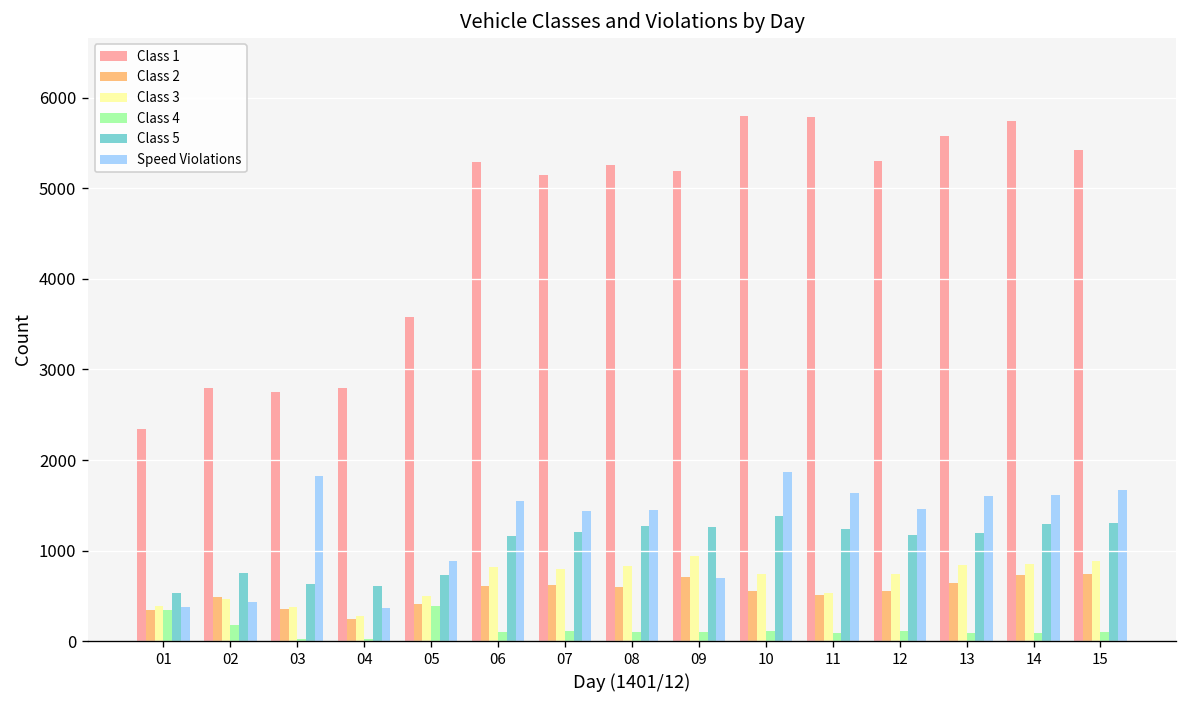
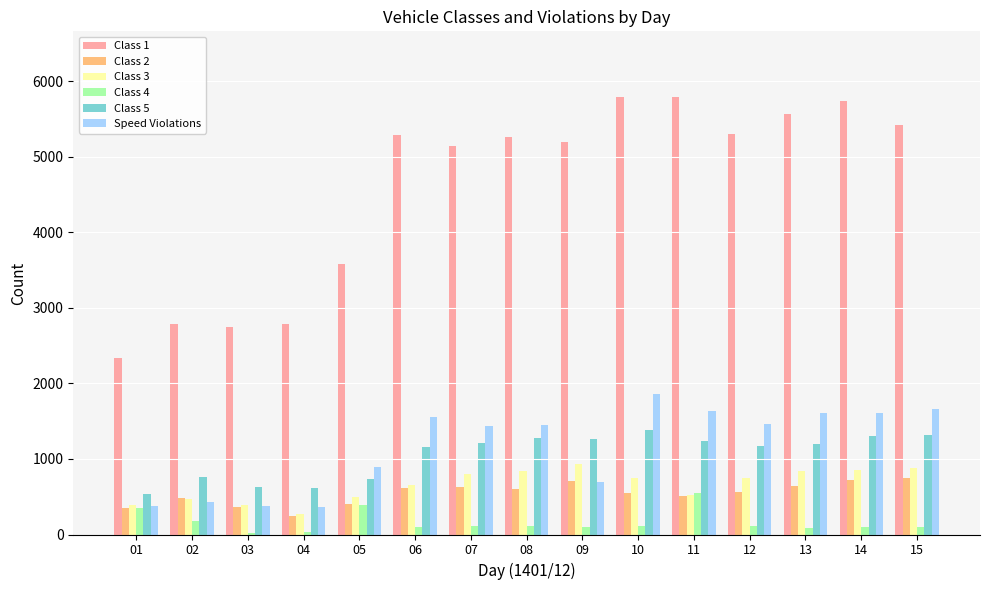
  {
    "Class 3": {
      "01": 400,
      "02": 500,
      "03": 400,
      "04": 300,
      "05": 500,
-     "06": 800,
+     "06": 700,
      "07": 800,
      "08": 800,
      "09": 900,
      "10": 700,
      "11": 500,
      "12": 700,
      "13": 800,
      "14": 900,
      "15": 900
    },
    "Class 4": {
      "01": 300,
      "02": 200,
      "05": 400,
      "06": 100,
      "07": 100,
      "08": 100,
      "09": 100,
      "10": 100,
-     "11": 100,
+     "11": 500,
      "12": 100,
      "13": 100,
      "14": 100,
      "15": 100
    },
    "Class 5": {
      "01": 500,
      "02": 800,
      "03": 600,
      "04": 600,
      "05": 700,
      "06": 1200,
      "07": 1200,
      "08": 1300,
      "09": 1300,
      "10": 1400,
      "11": 1200,
      "12": 1200,
      "13": 1200,
      "14": 1300,
      "15": 1300
    },
    "Speed Violations": {
      "01": 400,
      "02": 400,
-     "03": 1800,
+     "03": 400,
      "04": 400,
      "05": 900,
      "06": 1600,
      "07": 1400,
      "08": 1400,
      "09": 700,
      "10": 1900,
      "11": 1600,
      "12": 1500,
      "13": 1600,
      "14": 1600,
      "15": 1700
    }
  }
